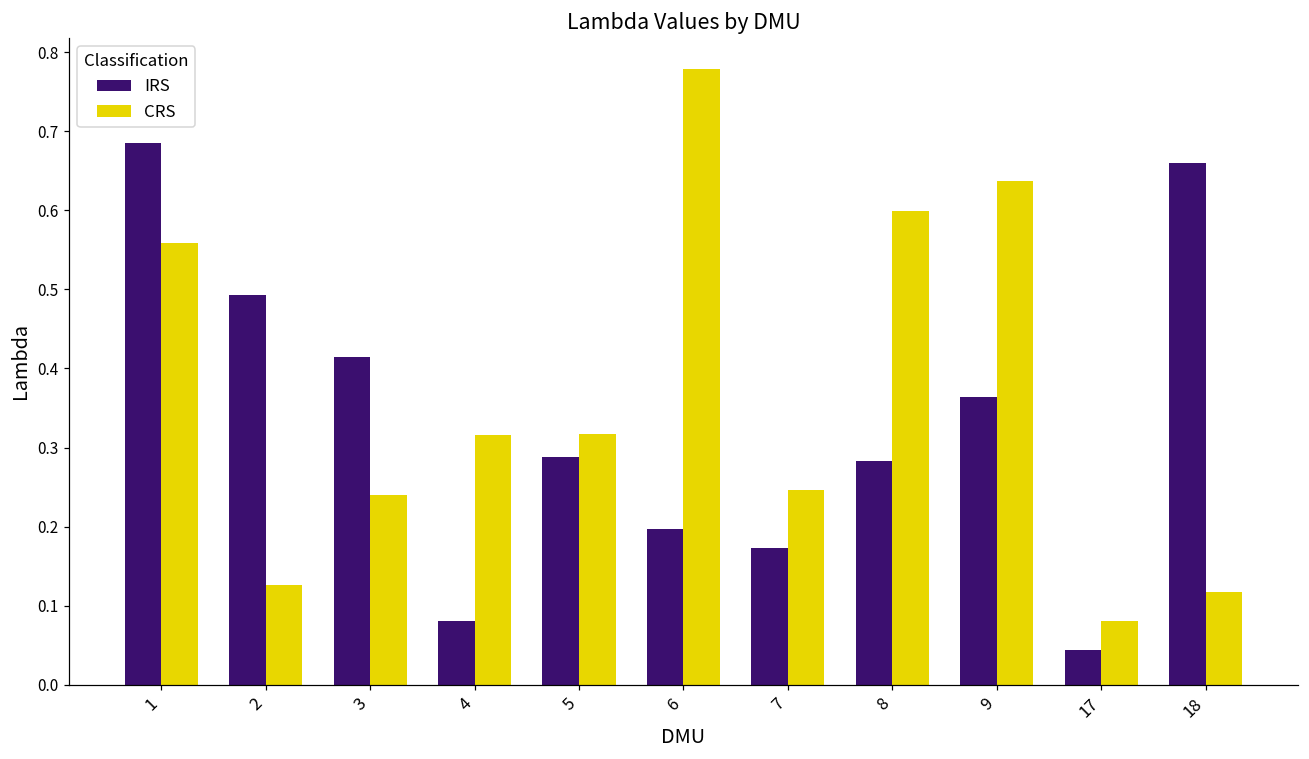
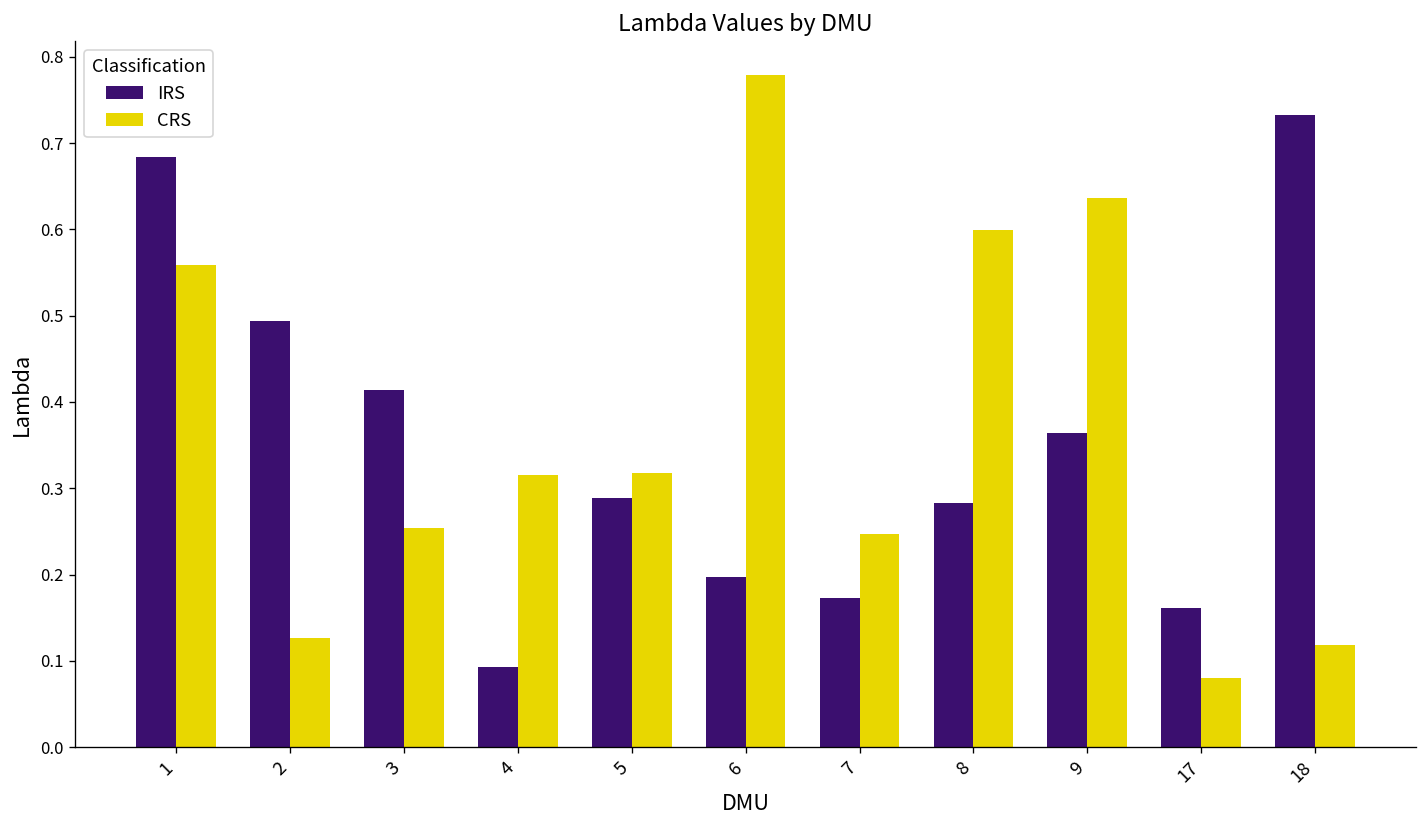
  {
    "IRS": {
      "1": 0.68,
      "2": 0.49,
      "3": 0.41,
-     "4": 0.08,
+     "4": 0.09,
      "5": 0.29,
      "6": 0.20,
      "7": 0.17,
      "8": 0.28,
      "9": 0.36,
-     "17": 0.04,
-     "18": 0.66
+     "17": 0.16,
+     "18": 0.73
    },
    "CRS": {
      "1": 0.56,
      "2": 0.13,
-     "3": 0.24,
+     "3": 0.25,
      "4": 0.32,
      "5": 0.32,
      "6": 0.78,
      "7": 0.25,
      "8": 0.60,
      "9": 0.64,
      "17": 0.08,
      "18": 0.12
    }
  }
